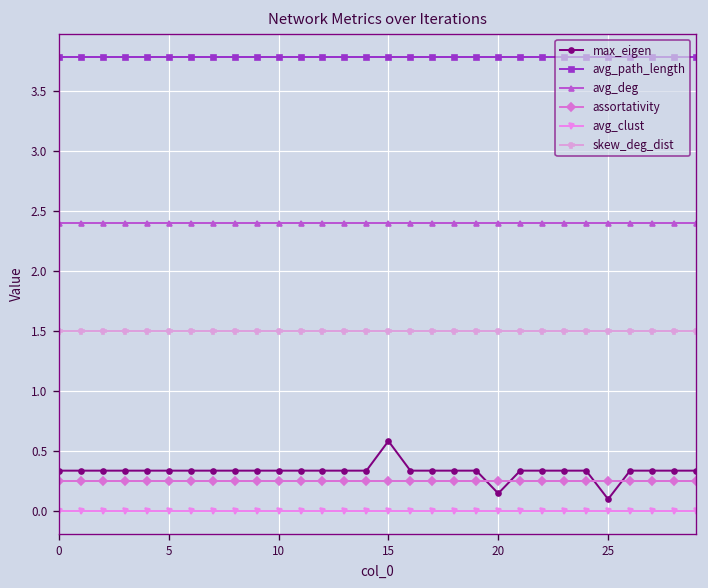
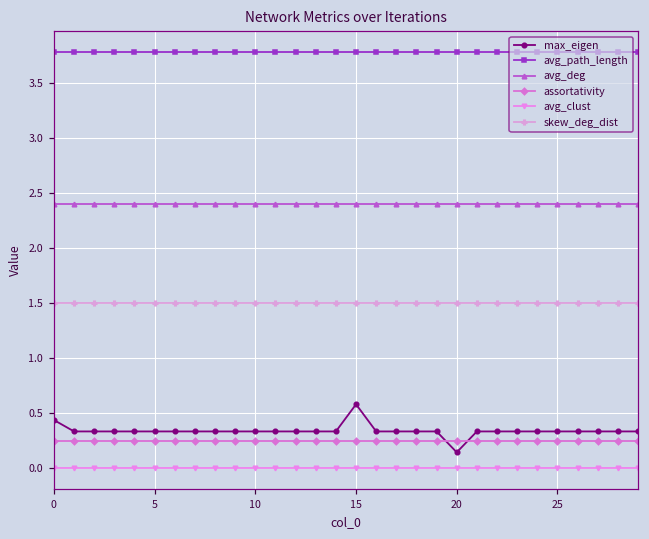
  {
    "max_eigen": {
-     "0": 0.3,
+     "0": 0.4,
      "5": 0.3,
      "10": 0.3,
      "15": 0.6,
      "20": 0.1,
-     "25": 0.1
+     "25": 0.3
    }
  }
